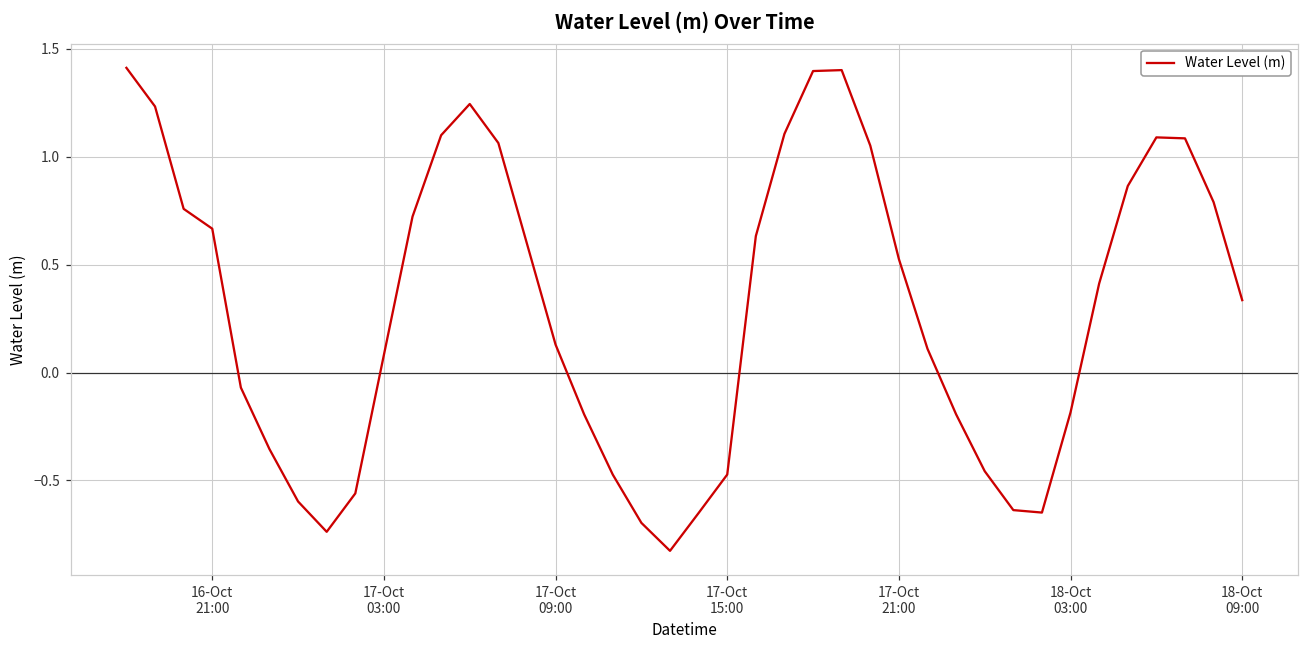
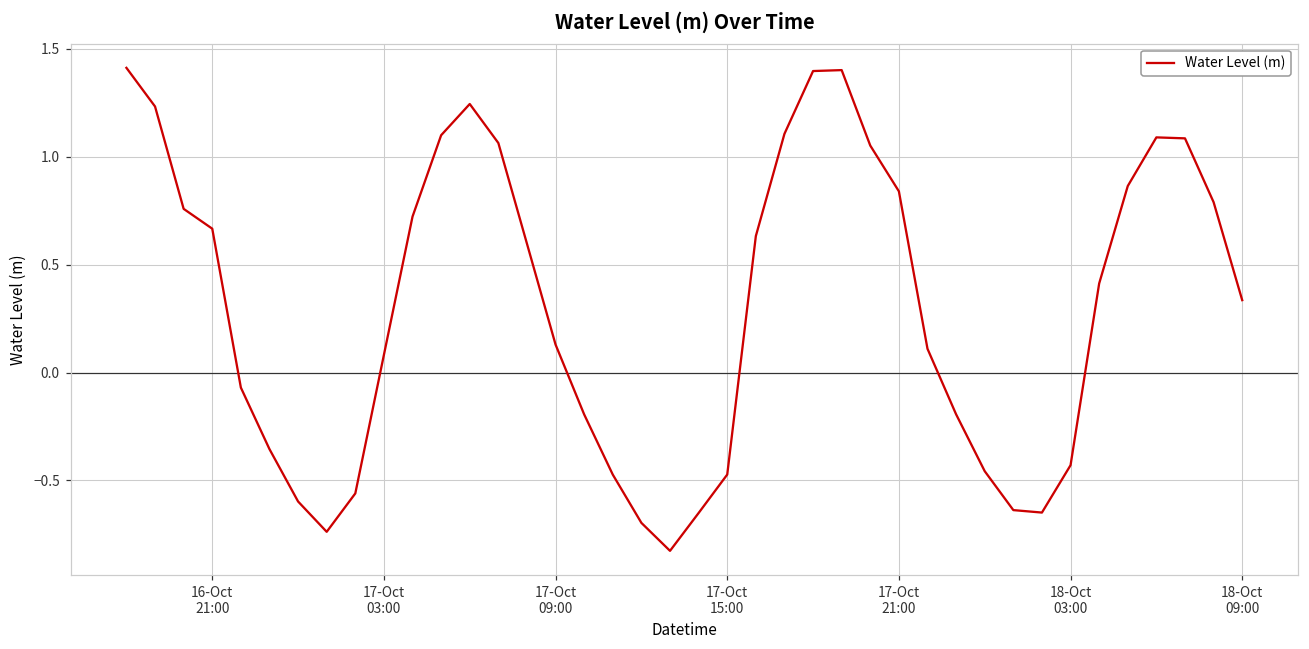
  {
    "16-Oct 21:00": 0.67,
    "17-Oct 03:00": 0.08,
    "17-Oct 09:00": 0.13,
    "17-Oct 15:00": -0.47,
-   "17-Oct 21:00": 0.53,
-   "18-Oct 03:00": -0.18,
+   "17-Oct 21:00": 0.84,
+   "18-Oct 03:00": -0.43,
    "18-Oct 09:00": 0.34
  }
